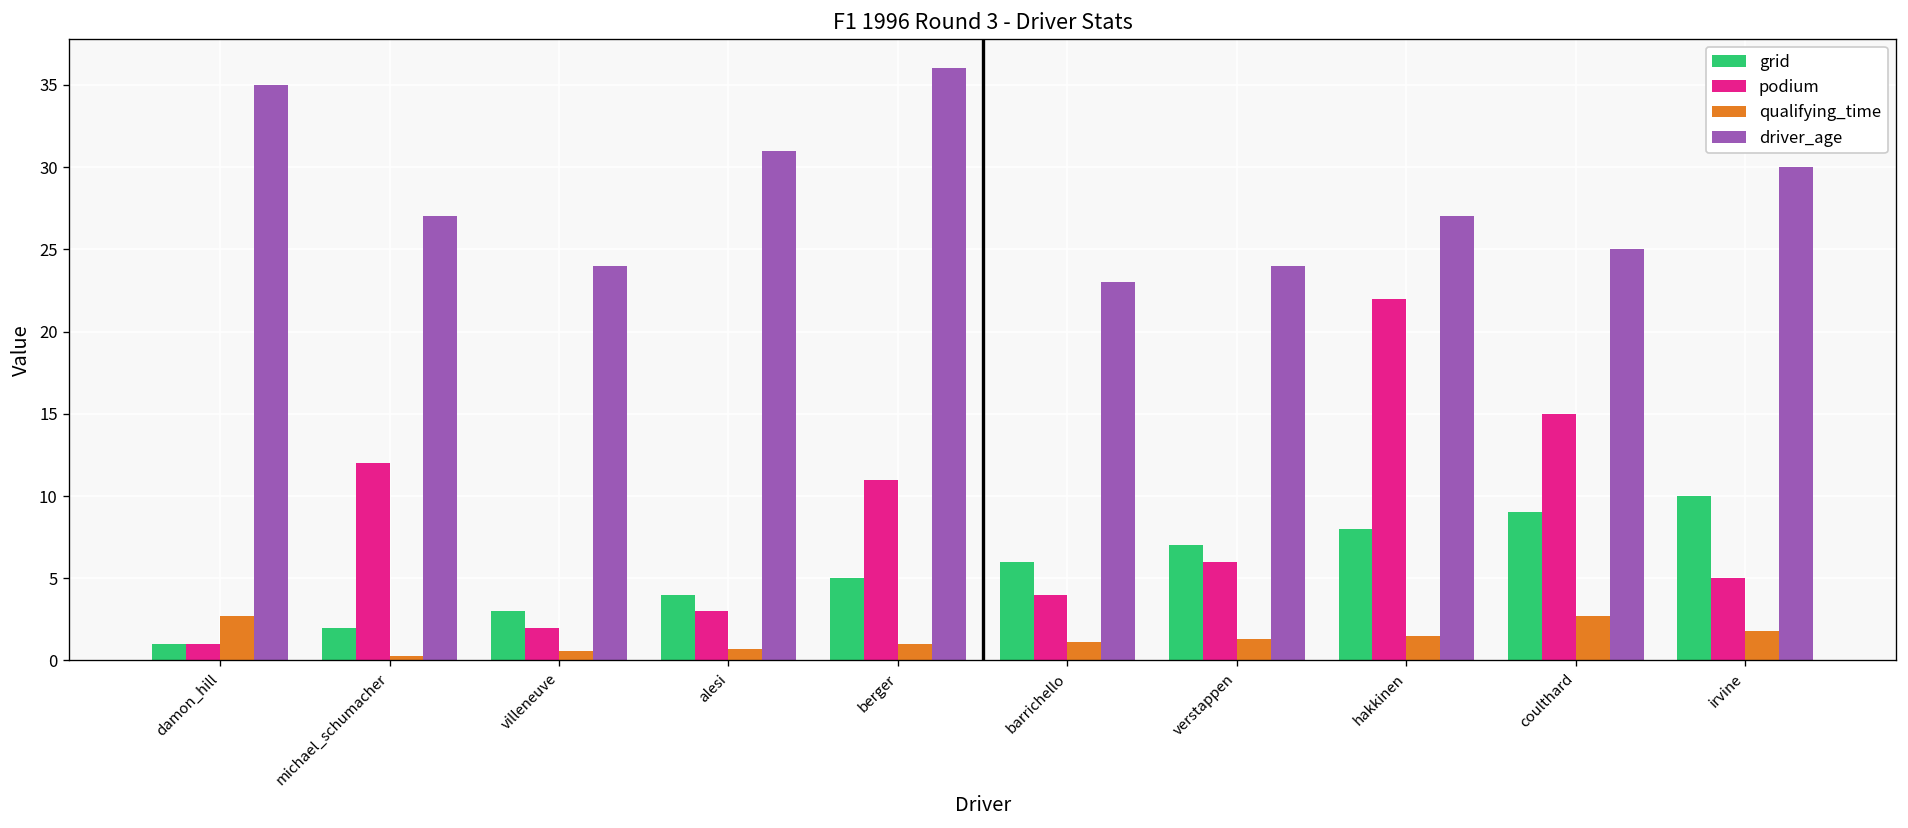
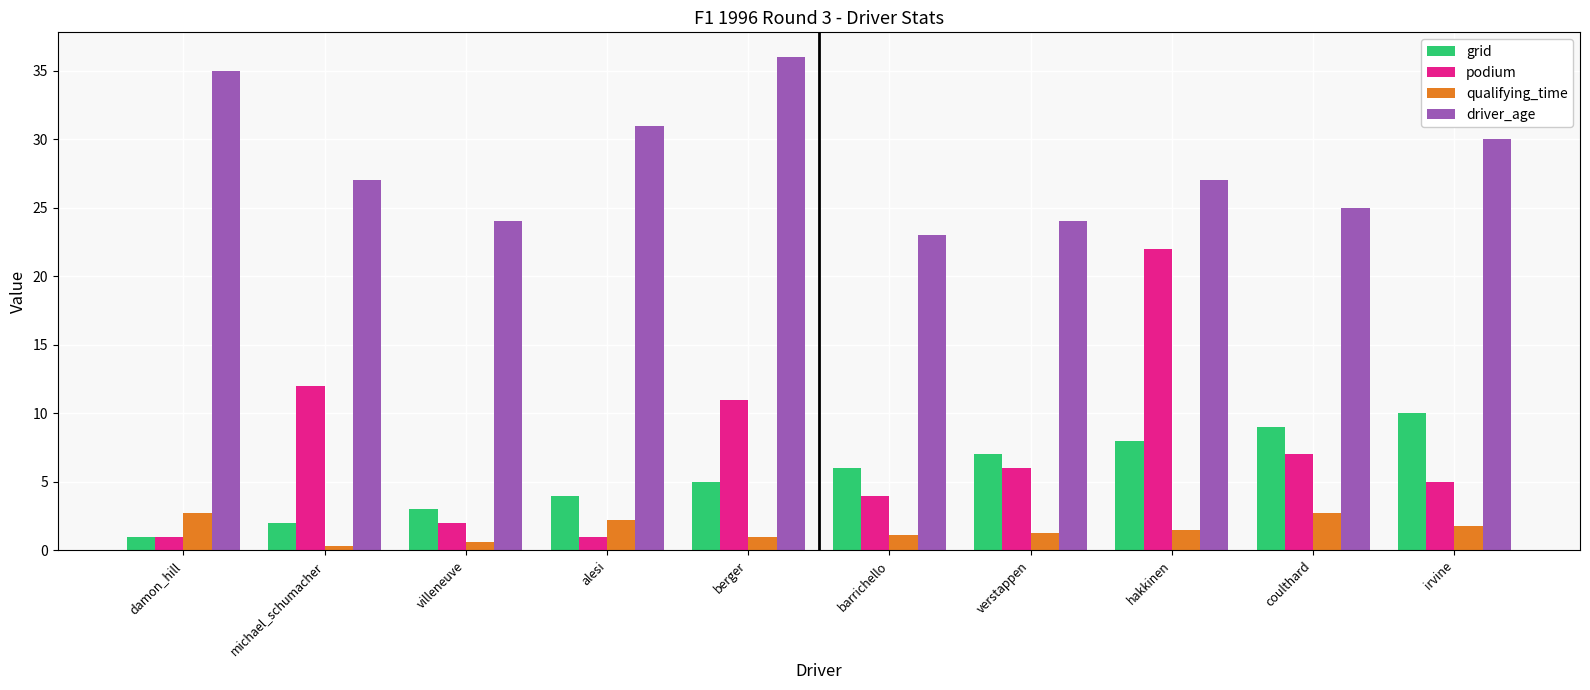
  {
    "grid": {
      "damon_hill": 1.0,
      "michael_schumacher": 2.0,
      "villeneuve": 3.0,
      "alesi": 4.0,
      "berger": 5.0,
      "barrichello": 6.0,
      "verstappen": 7.0,
      "hakkinen": 8.0,
      "coulthard": 9.0,
      "irvine": 10.0
    },
    "podium": {
      "damon_hill": 1,
      "michael_schumacher": 12,
      "villeneuve": 2,
-     "alesi": 3,
+     "alesi": 1,
      "berger": 11,
      "barrichello": 4,
      "verstappen": 6,
      "hakkinen": 22,
-     "coulthard": 15,
+     "coulthard": 7,
      "irvine": 5
    },
    "qualifying_time": {
      "damon_hill": 2.7,
      "michael_schumacher": 0.3,
      "villeneuve": 0.6,
-     "alesi": 0.7,
+     "alesi": 2.2,
      "berger": 1.0,
      "barrichello": 1.1,
      "verstappen": 1.3,
      "hakkinen": 1.5,
      "coulthard": 2.7,
      "irvine": 1.8
    },
    "driver_age": {
      "damon_hill": 35.0,
      "michael_schumacher": 27.0,
      "villeneuve": 24.0,
      "alesi": 31.0,
      "berger": 36.0,
      "barrichello": 23.0,
      "verstappen": 24.0,
      "hakkinen": 27.0,
      "coulthard": 25.0,
      "irvine": 30.0
    }
  }
